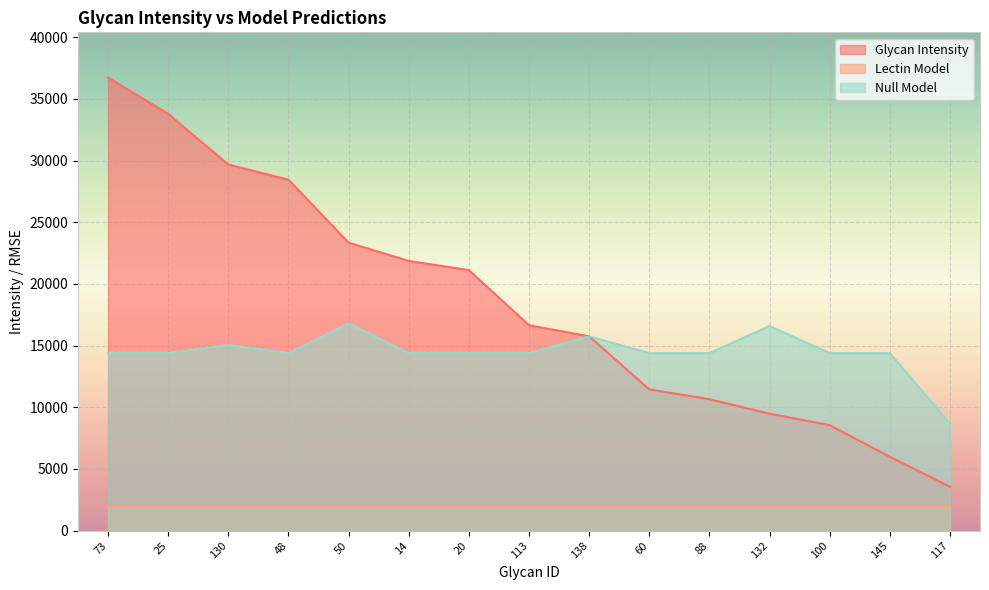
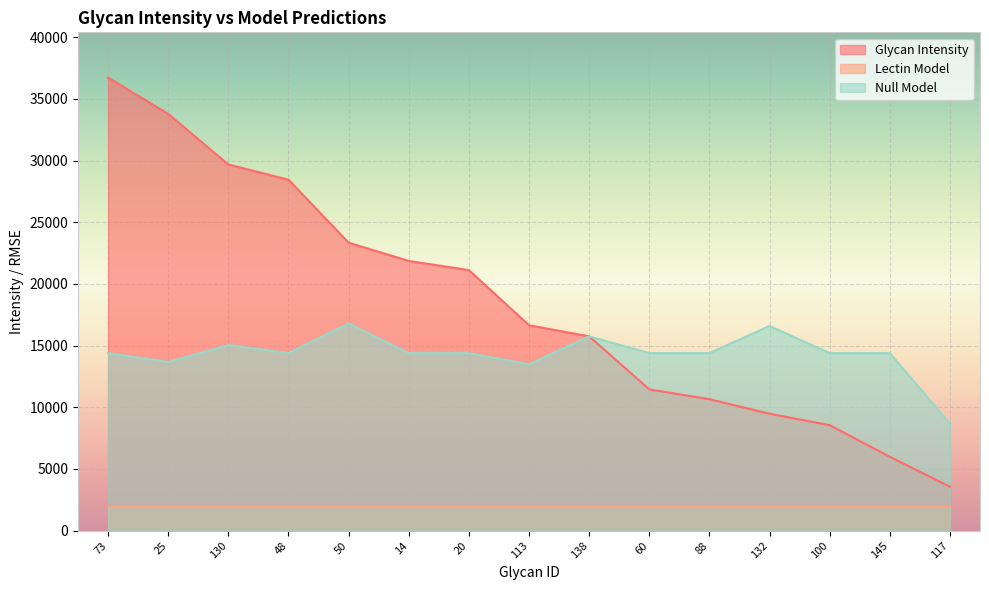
  {
    "Null Model": {
      "73": 14400,
-     "25": 14400,
+     "25": 13700,
      "130": 15000,
      "48": 14400,
      "50": 16800,
      "14": 14400,
      "20": 14400,
-     "113": 14400,
+     "113": 13500,
      "60": 14400,
      "88": 14400,
      "132": 16600,
      "100": 14400,
      "145": 14400,
      "117": 8700
    }
  }
